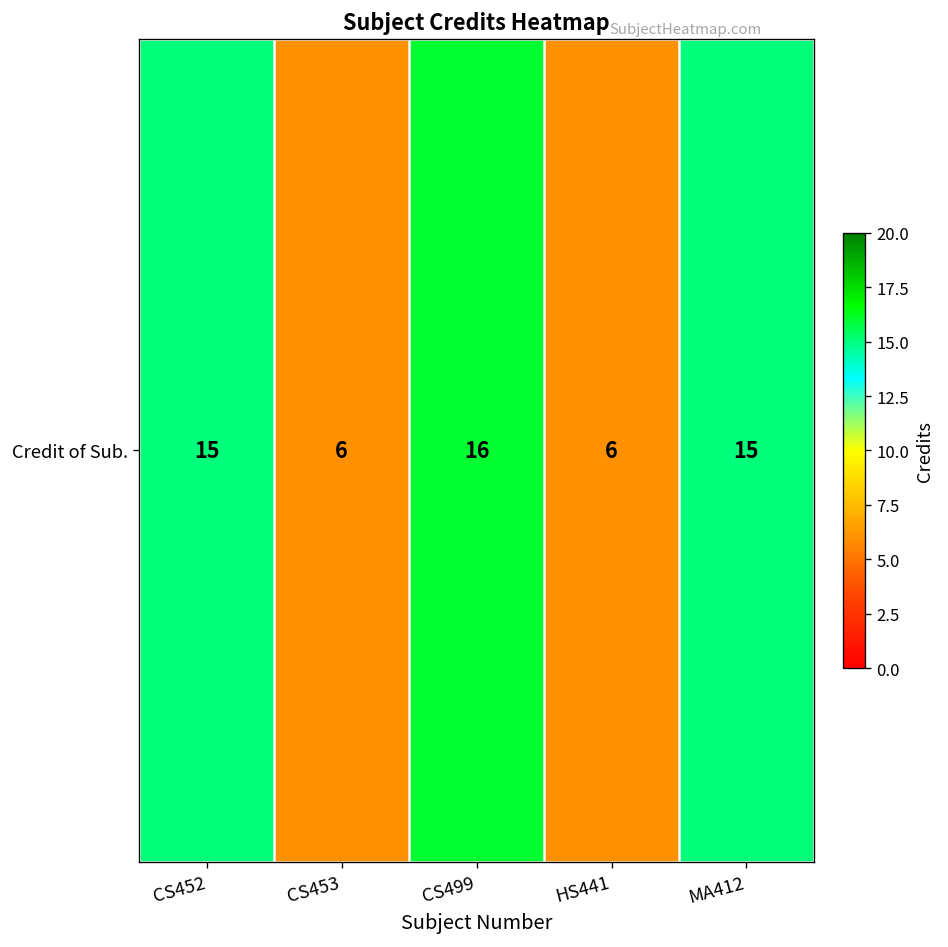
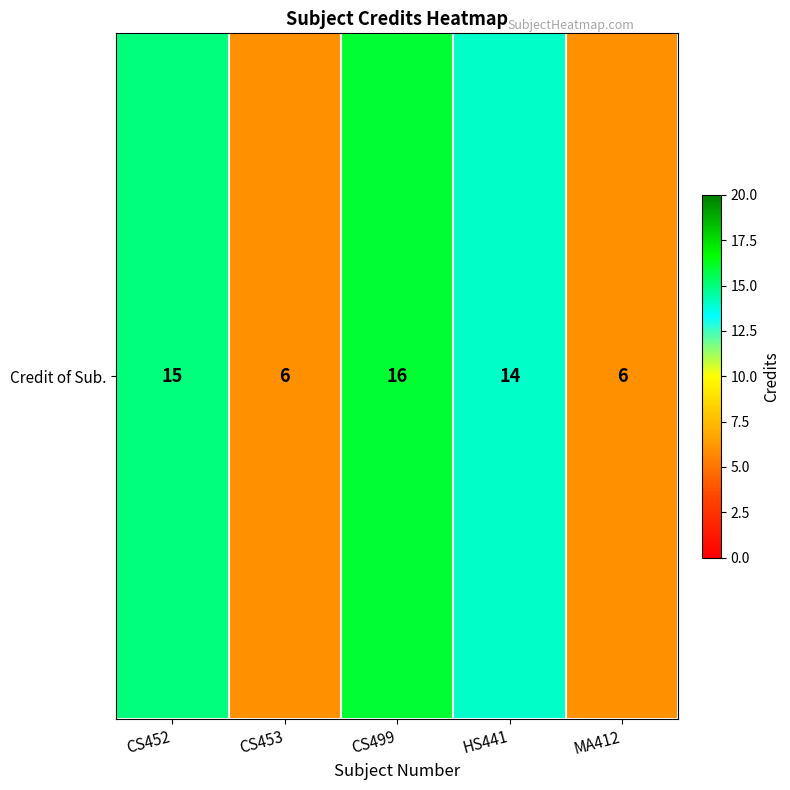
  {
    "Credit of Sub.": {
      "CS452": 15,
      "CS453": 6,
      "CS499": 16,
-     "HS441": 6,
-     "MA412": 15
+     "HS441": 14,
+     "MA412": 6
    }
  }
